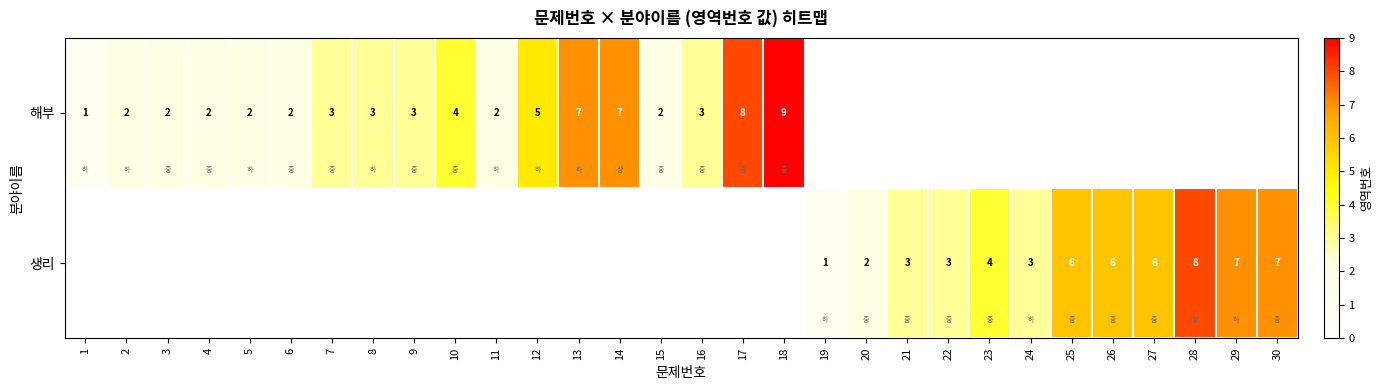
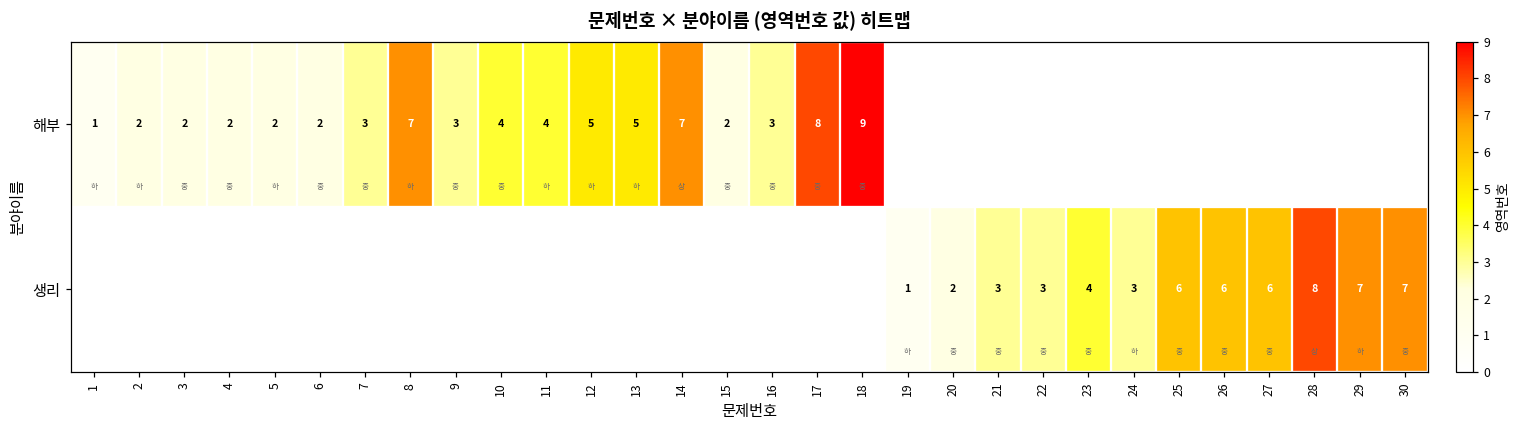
  {
    "해부": {
-     "8": 3,
-     "11": 2,
-     "13": 7
+     "8": 7,
+     "11": 4,
+     "13": 5
    }
  }
